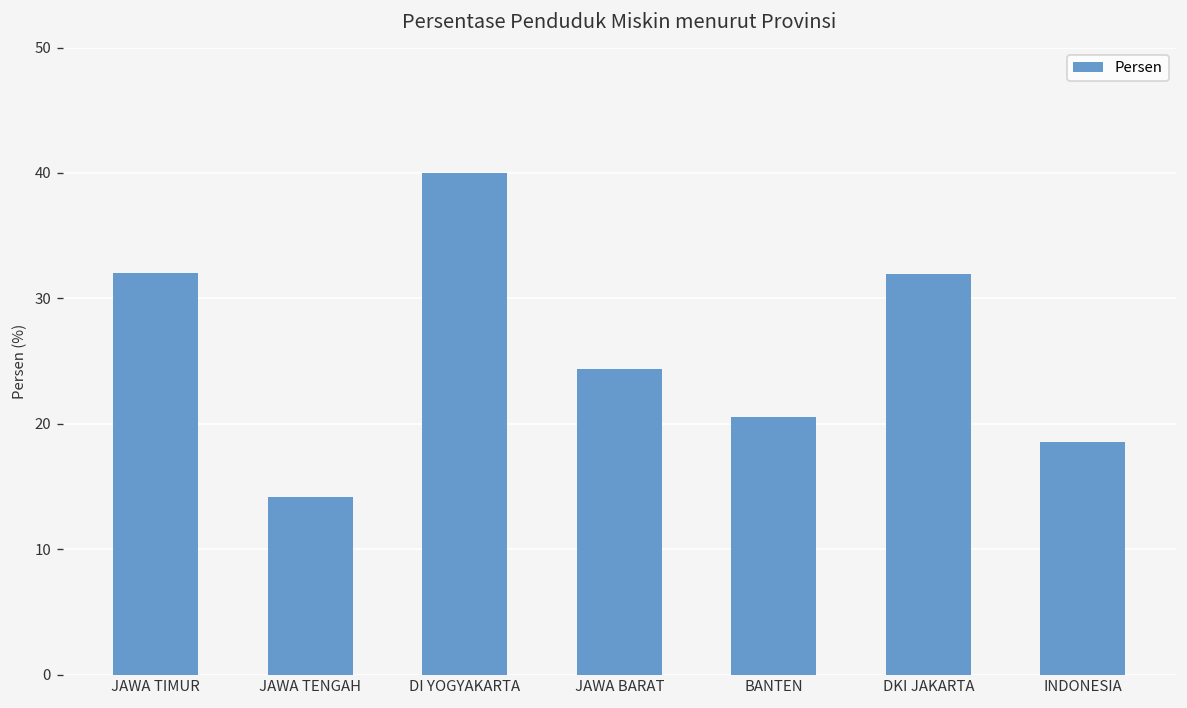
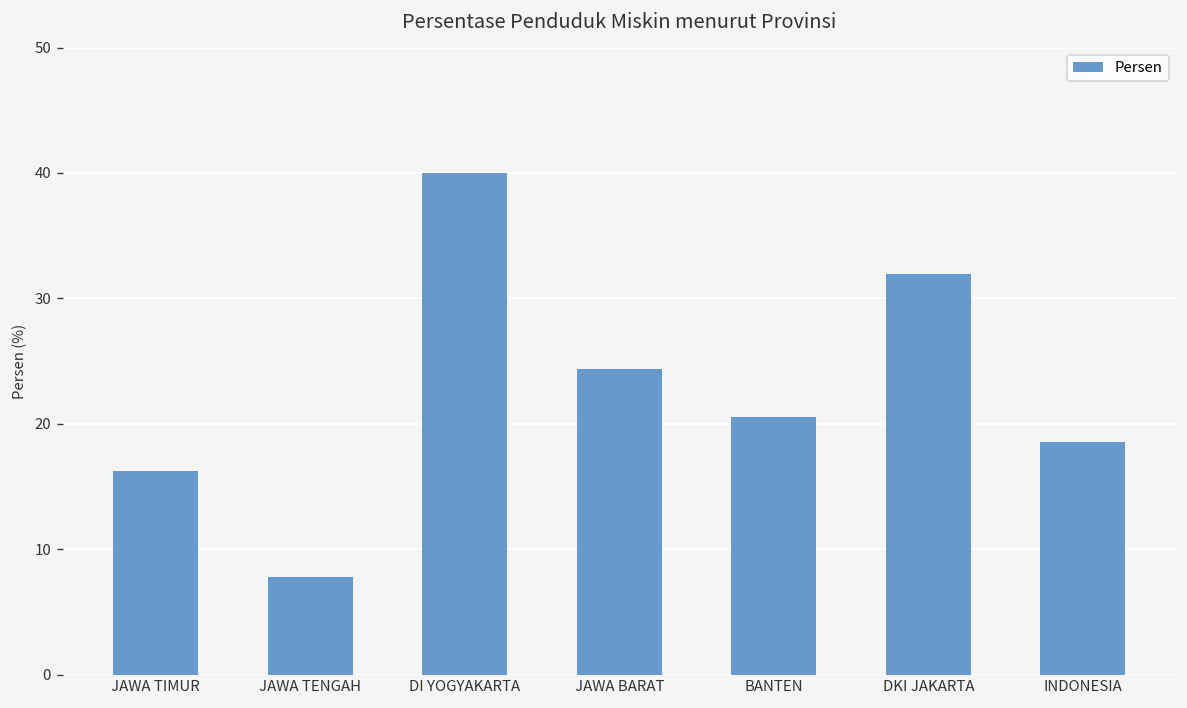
  {
-   "JAWA TIMUR": 32.0,
-   "JAWA TENGAH": 14.2,
+   "JAWA TIMUR": 16.2,
+   "JAWA TENGAH": 7.8,
    "DI YOGYAKARTA": 40.0,
    "JAWA BARAT": 24.4,
    "BANTEN": 20.5,
    "DKI JAKARTA": 32.0,
    "INDONESIA": 18.5
  }
